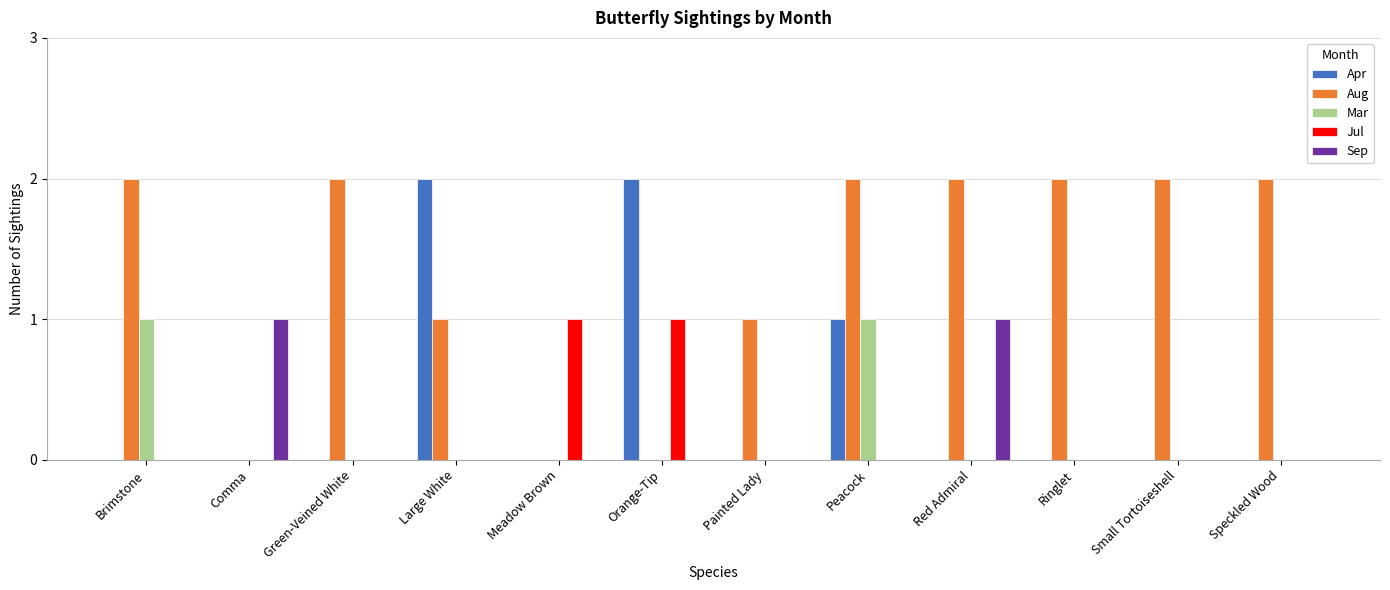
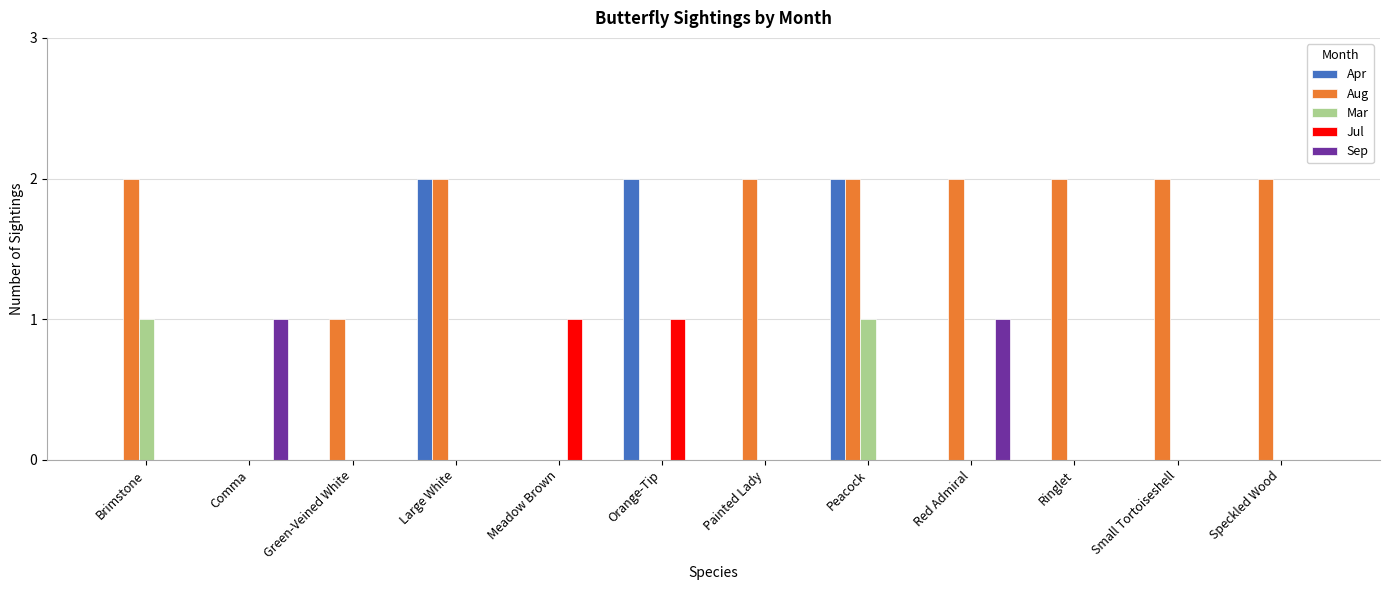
  {
    "Apr": {
      "Brimstone": 0,
      "Comma": 0,
      "Green-Veined White": 0,
      "Large White": 2,
      "Meadow Brown": 0,
      "Orange-Tip": 2,
      "Painted Lady": 0,
-     "Peacock": 1,
+     "Peacock": 2,
      "Red Admiral": 0,
      "Ringlet": 0,
      "Small Tortoiseshell": 0,
      "Speckled Wood": 0
    },
    "Aug": {
      "Brimstone": 2,
      "Comma": 0,
-     "Green-Veined White": 2,
-     "Large White": 1,
+     "Green-Veined White": 1,
+     "Large White": 2,
      "Meadow Brown": 0,
      "Orange-Tip": 0,
-     "Painted Lady": 1,
+     "Painted Lady": 2,
      "Peacock": 2,
      "Red Admiral": 2,
      "Ringlet": 2,
      "Small Tortoiseshell": 2,
      "Speckled Wood": 2
    },
    "Mar": {
      "Brimstone": 1,
      "Comma": 0,
      "Green-Veined White": 0,
      "Large White": 0,
      "Meadow Brown": 0,
      "Orange-Tip": 0,
      "Painted Lady": 0,
      "Peacock": 1,
      "Red Admiral": 0,
      "Ringlet": 0,
      "Small Tortoiseshell": 0,
      "Speckled Wood": 0
    },
    "Jul": {
      "Brimstone": 0,
      "Comma": 0,
      "Green-Veined White": 0,
      "Large White": 0,
      "Meadow Brown": 1,
      "Orange-Tip": 1,
      "Painted Lady": 0,
      "Peacock": 0,
      "Red Admiral": 0,
      "Ringlet": 0,
      "Small Tortoiseshell": 0,
      "Speckled Wood": 0
    },
    "Sep": {
      "Brimstone": 0,
      "Comma": 1,
      "Green-Veined White": 0,
      "Large White": 0,
      "Meadow Brown": 0,
      "Orange-Tip": 0,
      "Painted Lady": 0,
      "Peacock": 0,
      "Red Admiral": 1,
      "Ringlet": 0,
      "Small Tortoiseshell": 0,
      "Speckled Wood": 0
    }
  }
